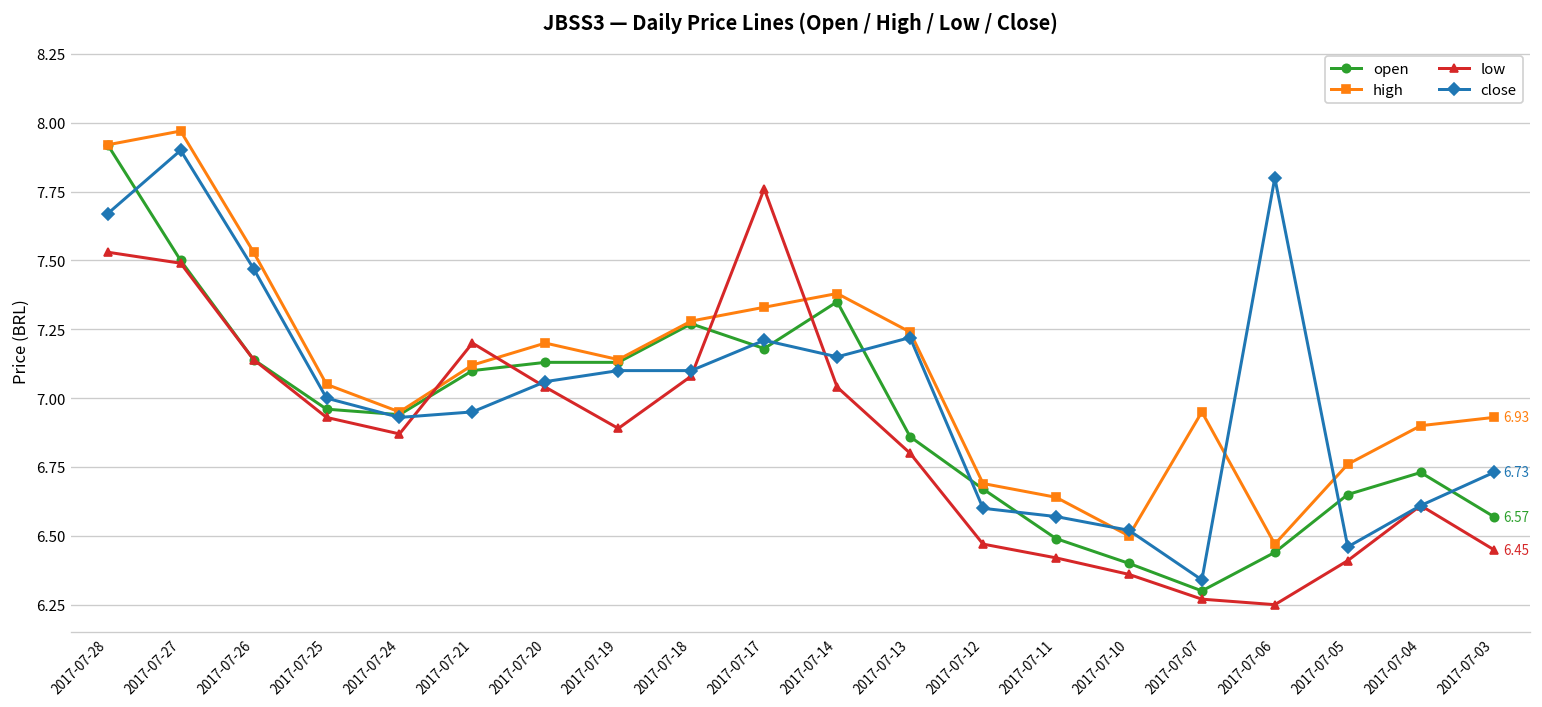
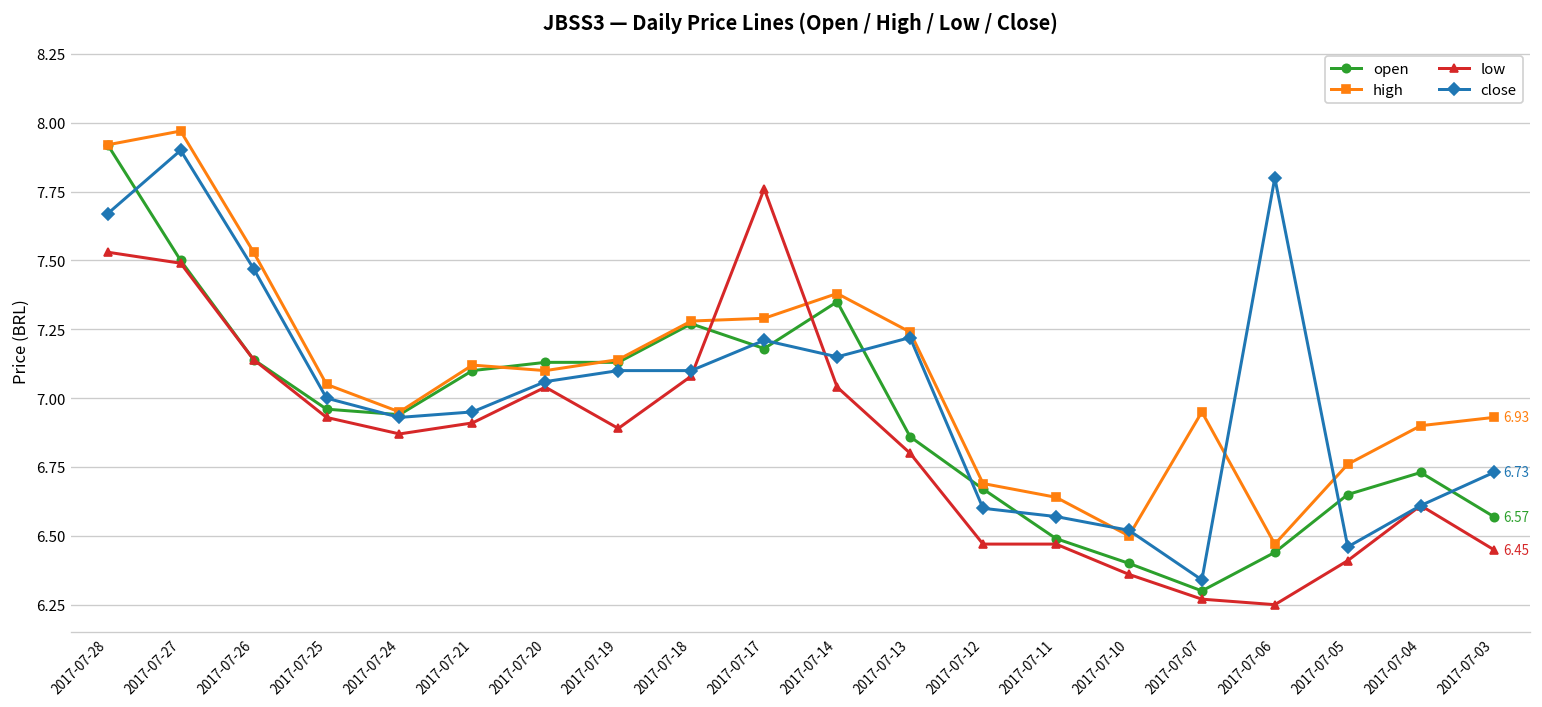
  {
    "open": {
      "2017-07-03": 6.57
    },
    "high": {
      "2017-07-27": 7.97,
      "2017-07-26": 7.53,
      "2017-07-25": 7.05,
      "2017-07-21": 7.12,
-     "2017-07-20": 7.2,
-     "2017-07-17": 7.33,
+     "2017-07-20": 7.1,
+     "2017-07-17": 7.29,
      "2017-07-14": 7.38,
      "2017-07-13": 7.24,
      "2017-07-12": 6.69,
      "2017-07-11": 6.64,
      "2017-07-10": 6.50,
      "2017-07-07": 6.95,
      "2017-07-06": 6.47,
      "2017-07-05": 6.76,
      "2017-07-04": 6.90
    },
    "low": {
      "2017-07-28": 7.53,
      "2017-07-25": 6.93,
      "2017-07-24": 6.87,
-     "2017-07-21": 7.20,
+     "2017-07-21": 6.91,
      "2017-07-20": 7.04,
      "2017-07-19": 6.89,
      "2017-07-18": 7.08,
      "2017-07-17": 7.76,
      "2017-07-14": 7.04,
      "2017-07-13": 6.80,
      "2017-07-12": 6.47,
-     "2017-07-11": 6.42,
+     "2017-07-11": 6.47,
      "2017-07-10": 6.36,
      "2017-07-07": 6.27,
      "2017-07-06": 6.25,
      "2017-07-05": 6.41
    },
    "close": {
      "2017-07-03": 6.73
    }
  }
